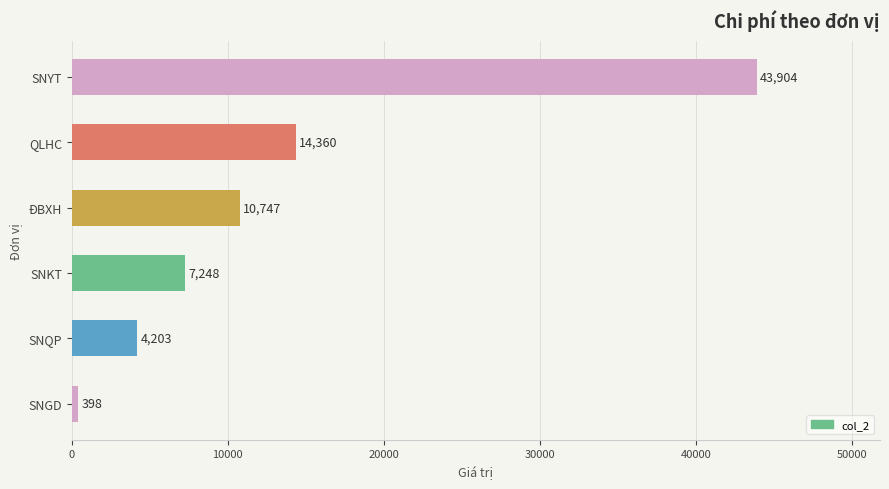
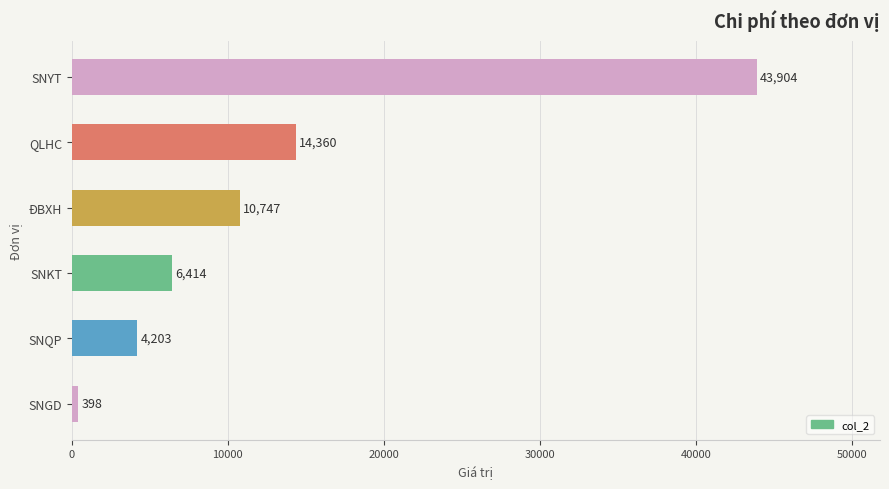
  {
    "SNYT": "43,904",
    "QLHC": "14,360",
    "ĐBXH": "10,747",
-   "SNKT": "7,248",
+   "SNKT": "6,414",
    "SNQP": "4,203",
    "SNGD": "398"
  }
